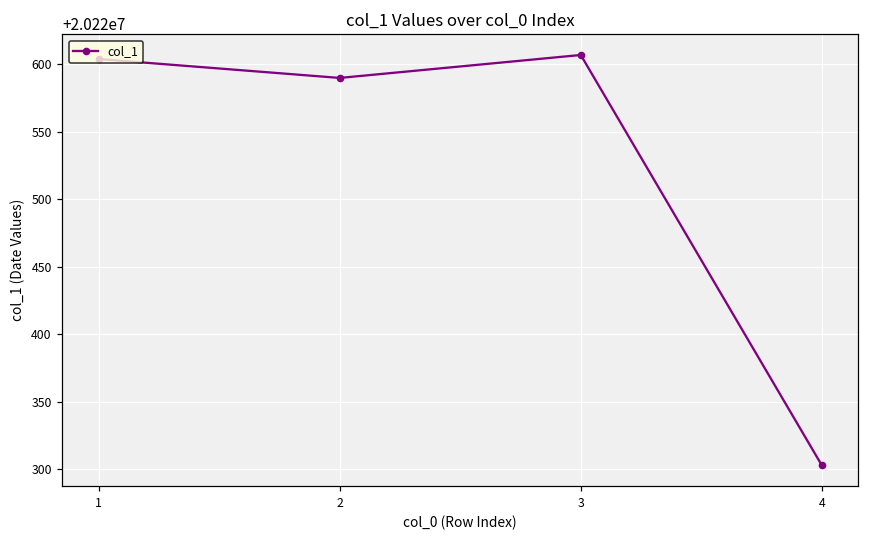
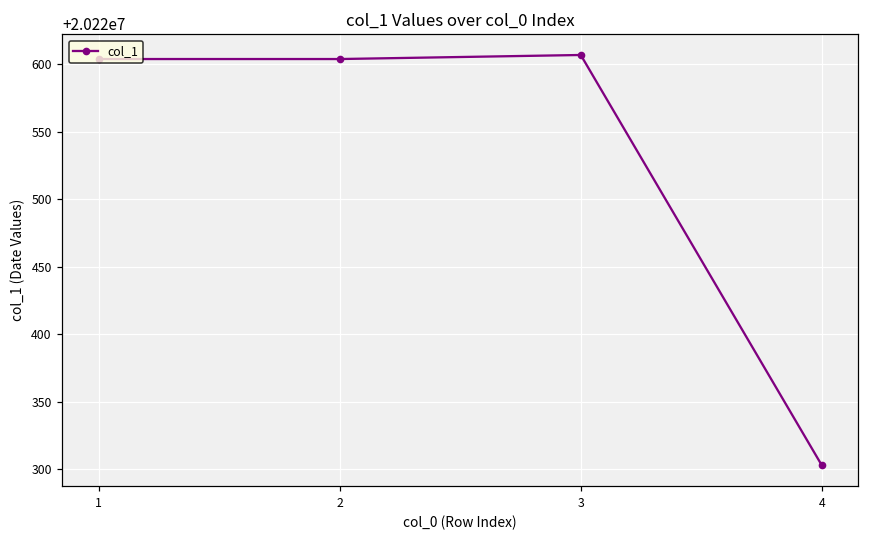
  {
-   "2": 20220590,
+   "2": 20220604,
    "3": 20220607,
    "4": 20220303
  }
